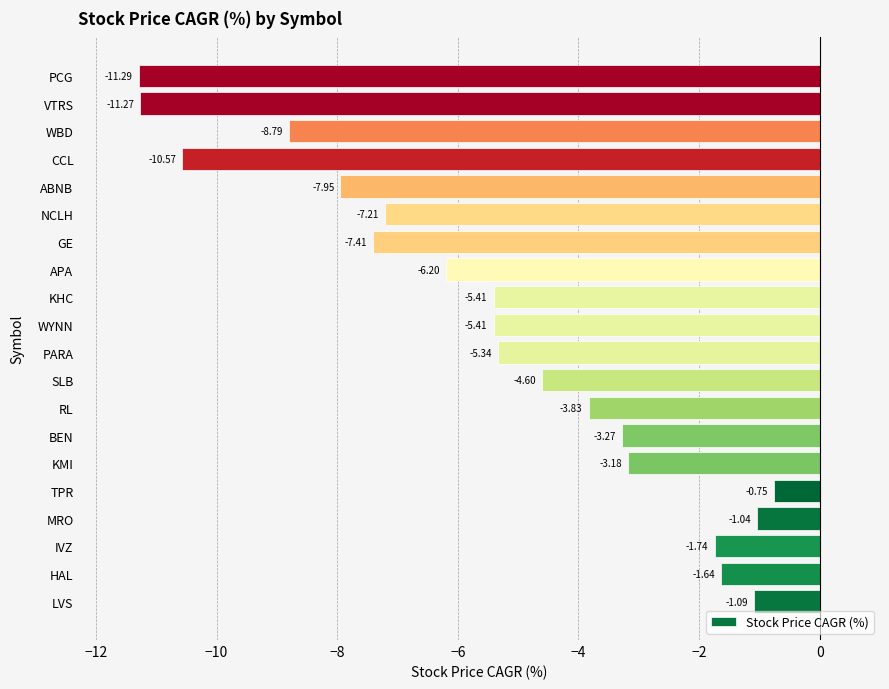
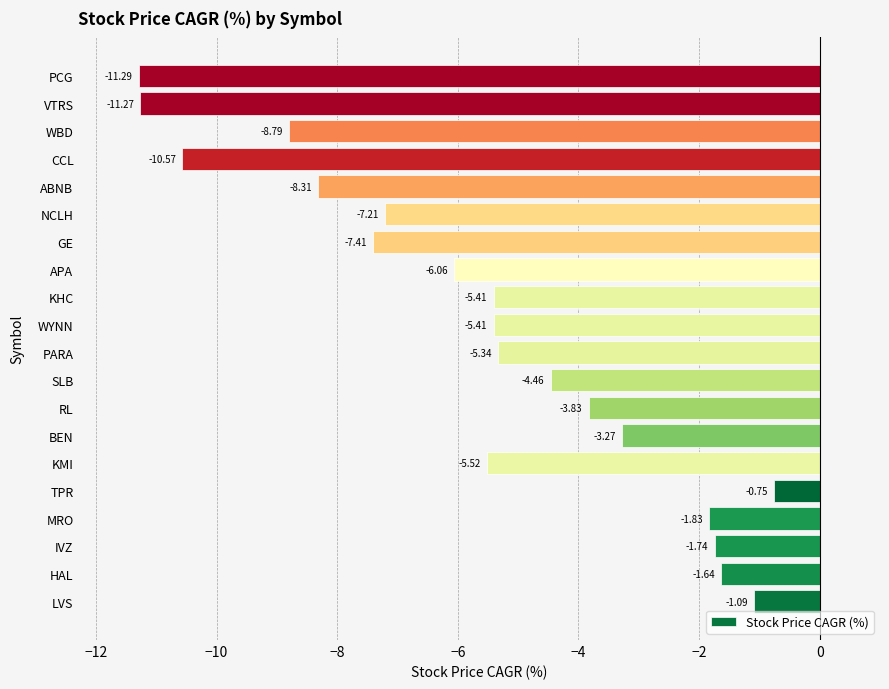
  {
    "PCG": -11.29,
    "VTRS": -11.27,
    "WBD": -8.79,
    "CCL": -10.57,
-   "ABNB": -7.95,
+   "ABNB": -8.31,
    "NCLH": -7.21,
    "GE": -7.41,
-   "APA": -6.20,
+   "APA": -6.06,
    "KHC": -5.41,
    "WYNN": -5.41,
    "PARA": -5.34,
-   "SLB": -4.60,
+   "SLB": -4.46,
    "RL": -3.83,
    "BEN": -3.27,
-   "KMI": -3.18,
+   "KMI": -5.52,
    "TPR": -0.75,
-   "MRO": -1.04,
+   "MRO": -1.83,
    "IVZ": -1.74,
    "HAL": -1.64,
    "LVS": -1.09
  }
